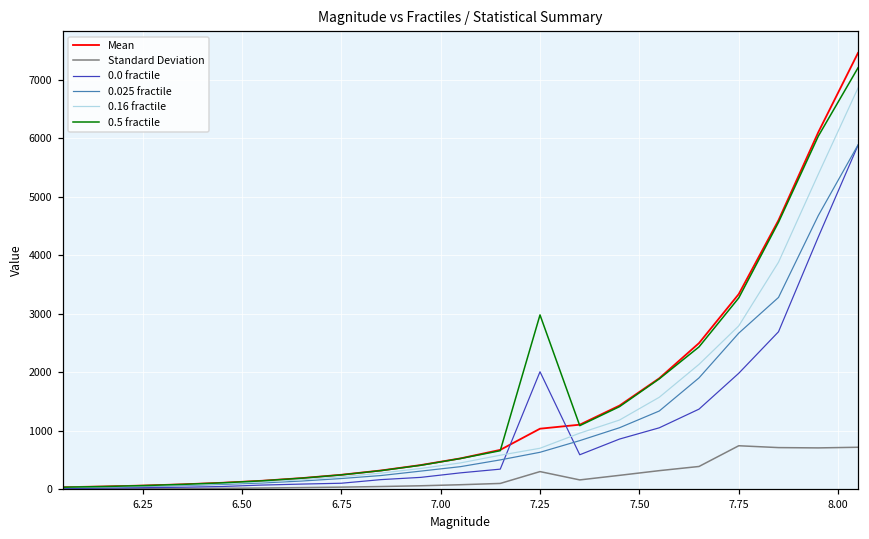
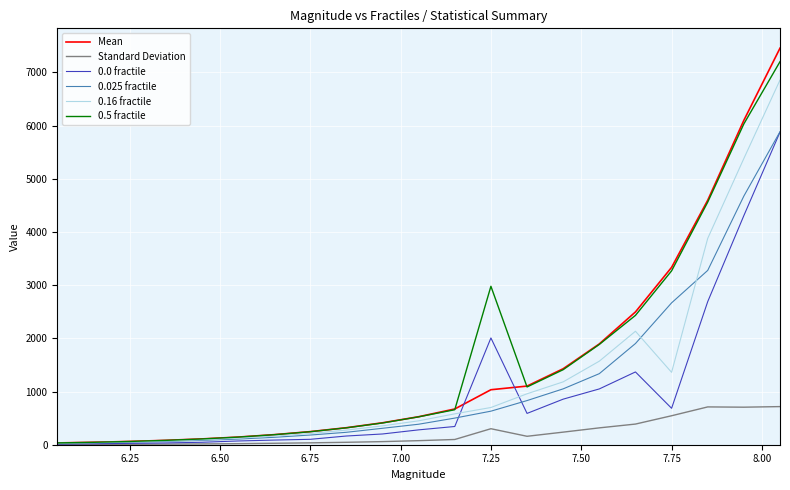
  {
    "Mean": {
      "7.25": 1000,
      "7.75": 3300
    },
    "Standard Deviation": {
      "6.75": 0,
      "7.25": 300,
-     "7.75": 700
+     "7.75": 500
    },
    "0.0 fractile": {
      "6.75": 100,
      "7.25": 2000,
-     "7.75": 2000
+     "7.75": 700
    },
    "0.025 fractile": {
      "7.25": 600,
      "7.75": 2700
    },
    "0.16 fractile": {
      "7.25": 700,
-     "7.75": 2800
+     "7.75": 1400
    },
    "0.5 fractile": {
      "7.25": 3000,
      "7.75": 3300
    }
  }
